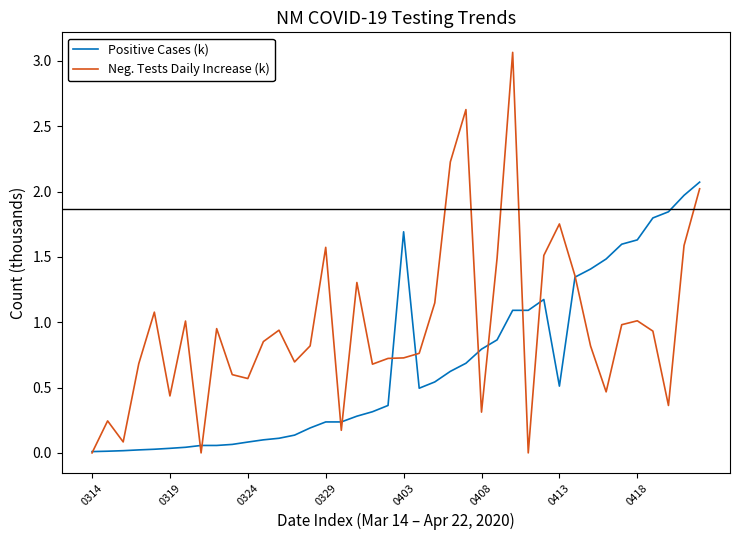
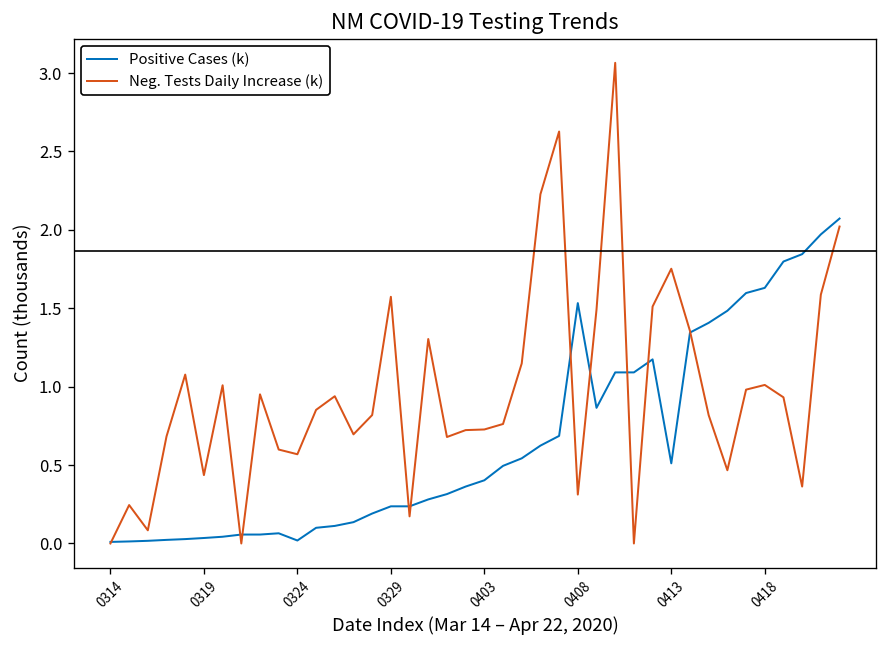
  {
    "Positive Cases (k)": {
      "0319": 0.04,
-     "0324": 0.08,
+     "0324": 0.02,
      "0329": 0.24,
-     "0403": 1.69,
-     "0408": 0.79,
+     "0403": 0.40,
+     "0408": 1.53,
      "0413": 0.51,
      "0418": 1.63
    },
    "Neg. Tests Daily Increase (k)": {
      "0319": 0.44,
      "0324": 0.57,
      "0329": 1.57,
      "0403": 0.73,
      "0408": 0.31,
      "0413": 1.75,
      "0418": 1.01
    }
  }
